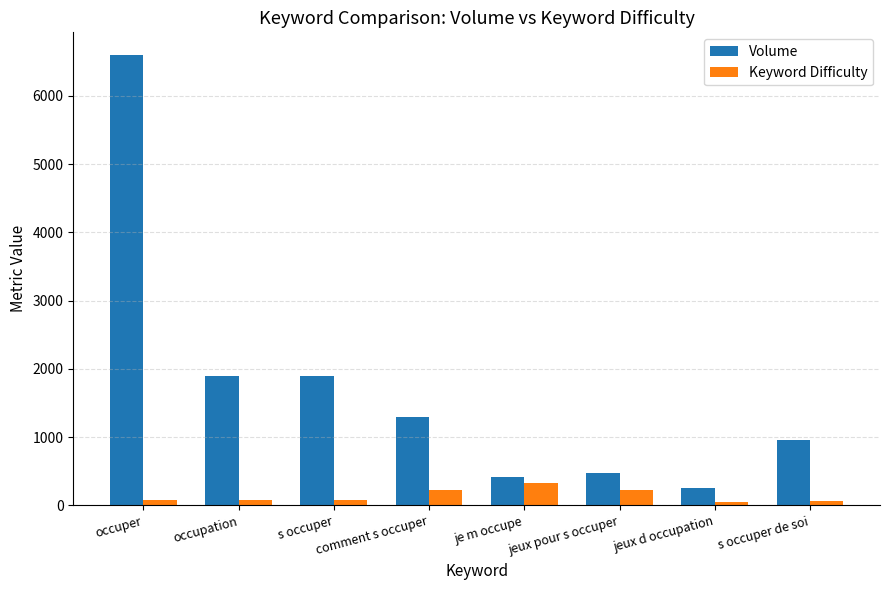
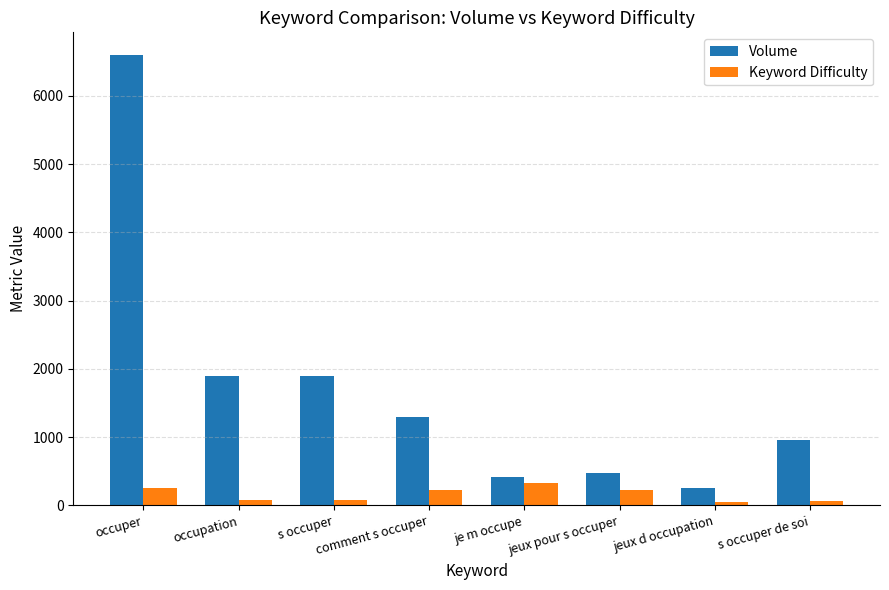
  {
    "Volume": {
      "occuper": 6600,
      "occupation": 1900,
      "s occuper": 1900,
      "comment s occuper": 1300,
      "je m occupe": 400,
      "jeux pour s occuper": 500,
      "jeux d occupation": 300,
      "s occuper de soi": 1000
    },
    "Keyword Difficulty": {
-     "occuper": 100,
+     "occuper": 300,
      "occupation": 100,
      "s occuper": 100,
      "comment s occuper": 200,
      "je m occupe": 300,
      "jeux pour s occuper": 200,
      "jeux d occupation": 100,
      "s occuper de soi": 100
    }
  }
